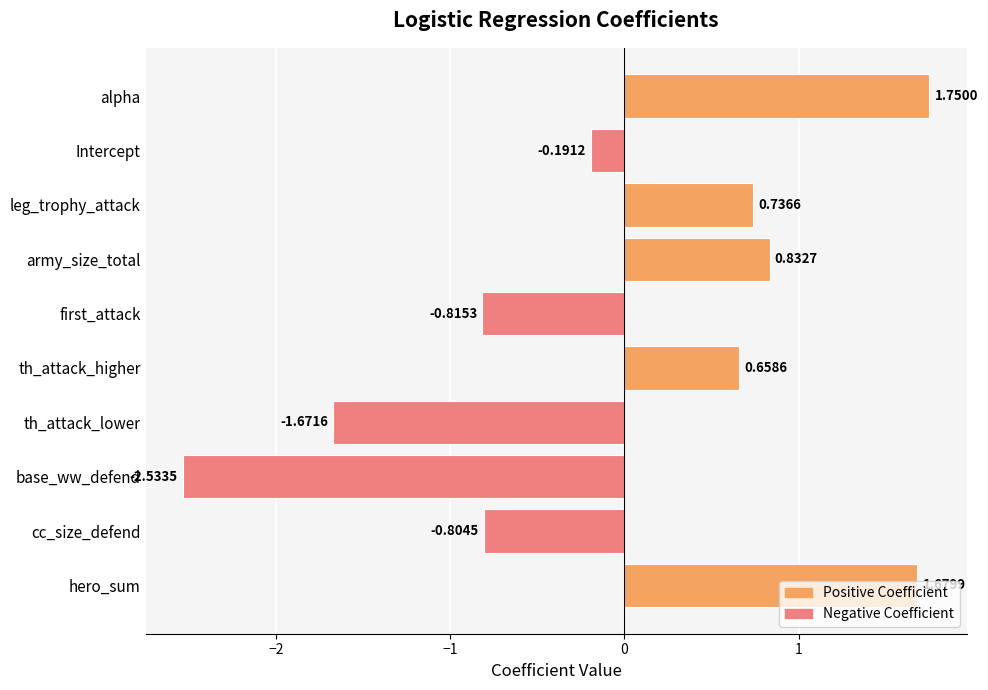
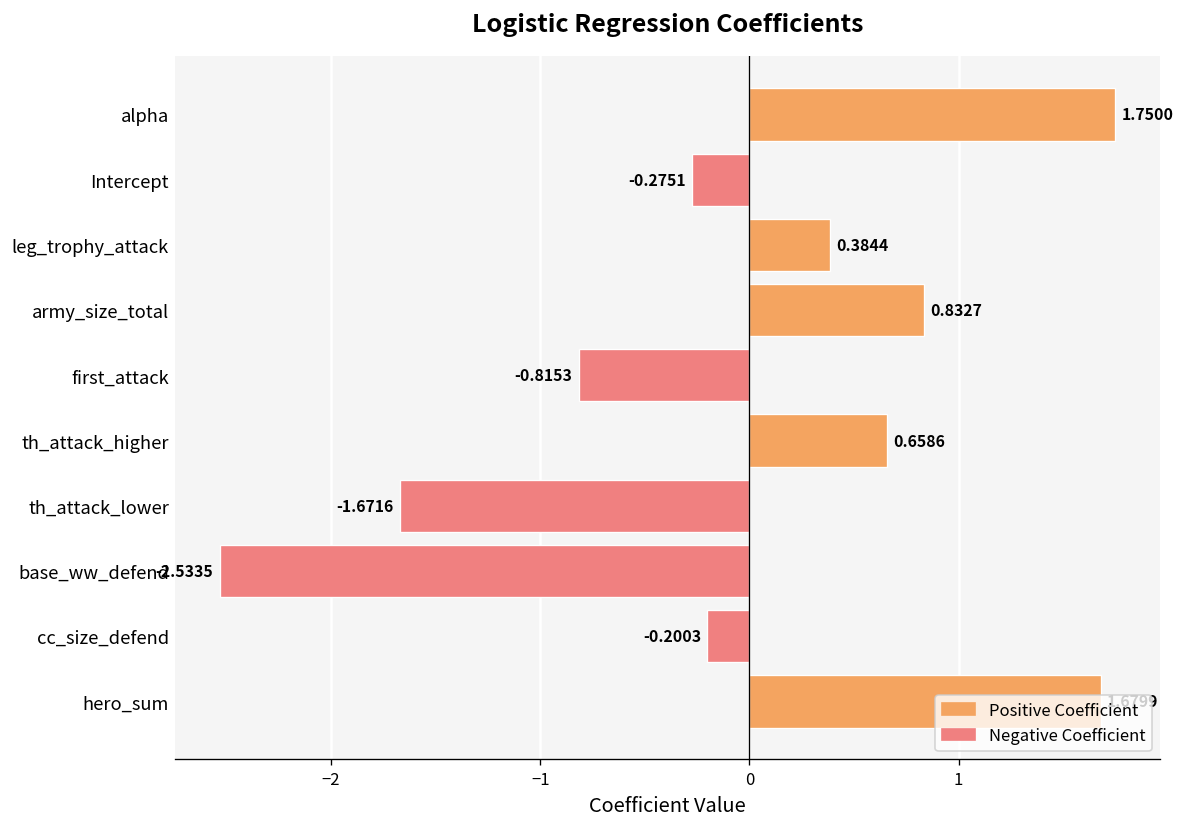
  {
    "alpha": 1.7500,
-   "Intercept": -0.1912,
-   "leg_trophy_attack": 0.7366,
+   "Intercept": -0.2751,
+   "leg_trophy_attack": 0.3844,
    "army_size_total": 0.8327,
    "first_attack": -0.8153,
    "th_attack_higher": 0.6586,
    "th_attack_lower": -1.6716,
    "base_ww_defend": -2.5335,
-   "cc_size_defend": -0.8045
+   "cc_size_defend": -0.2003
  }
